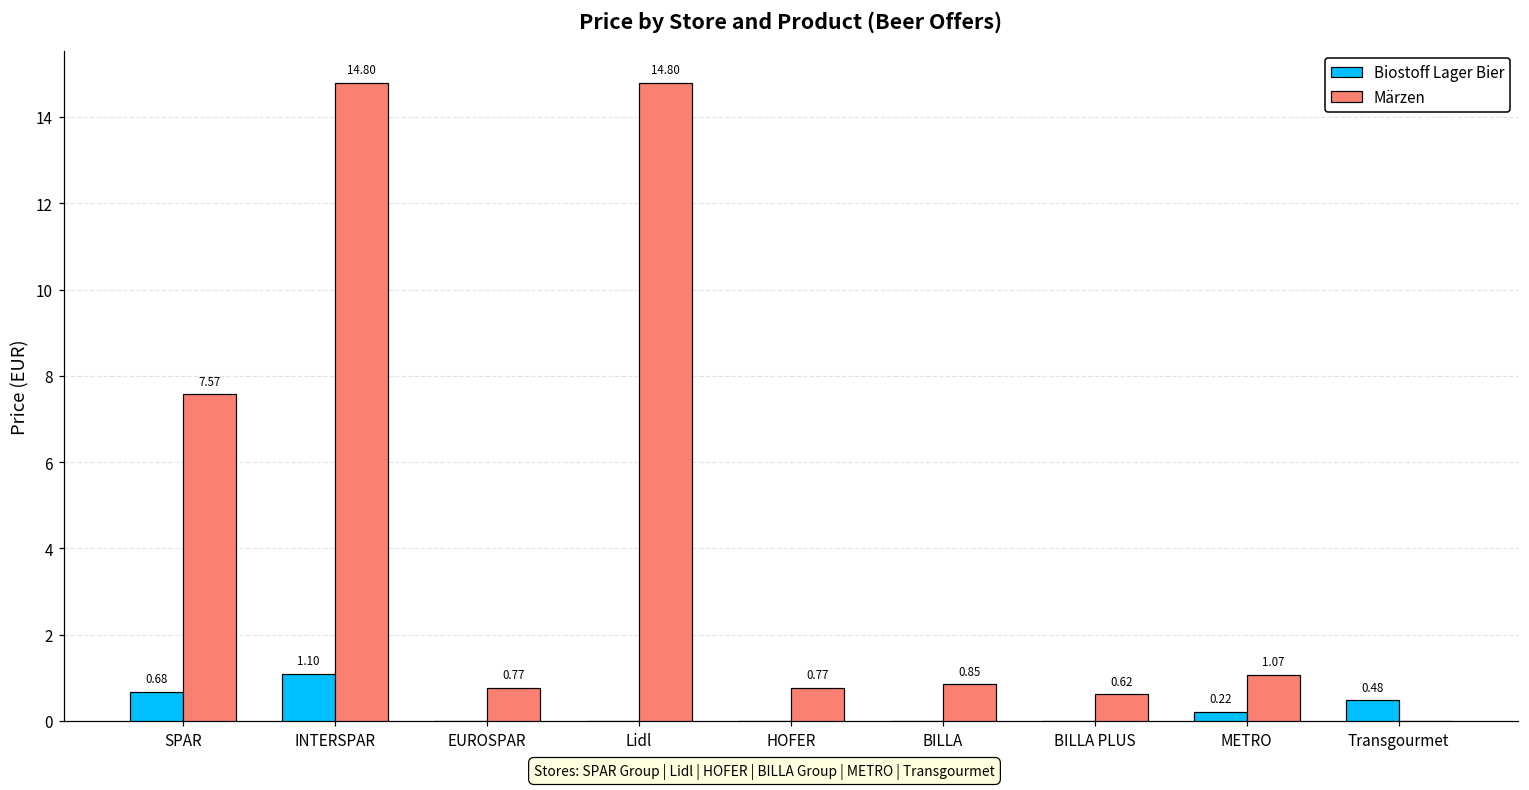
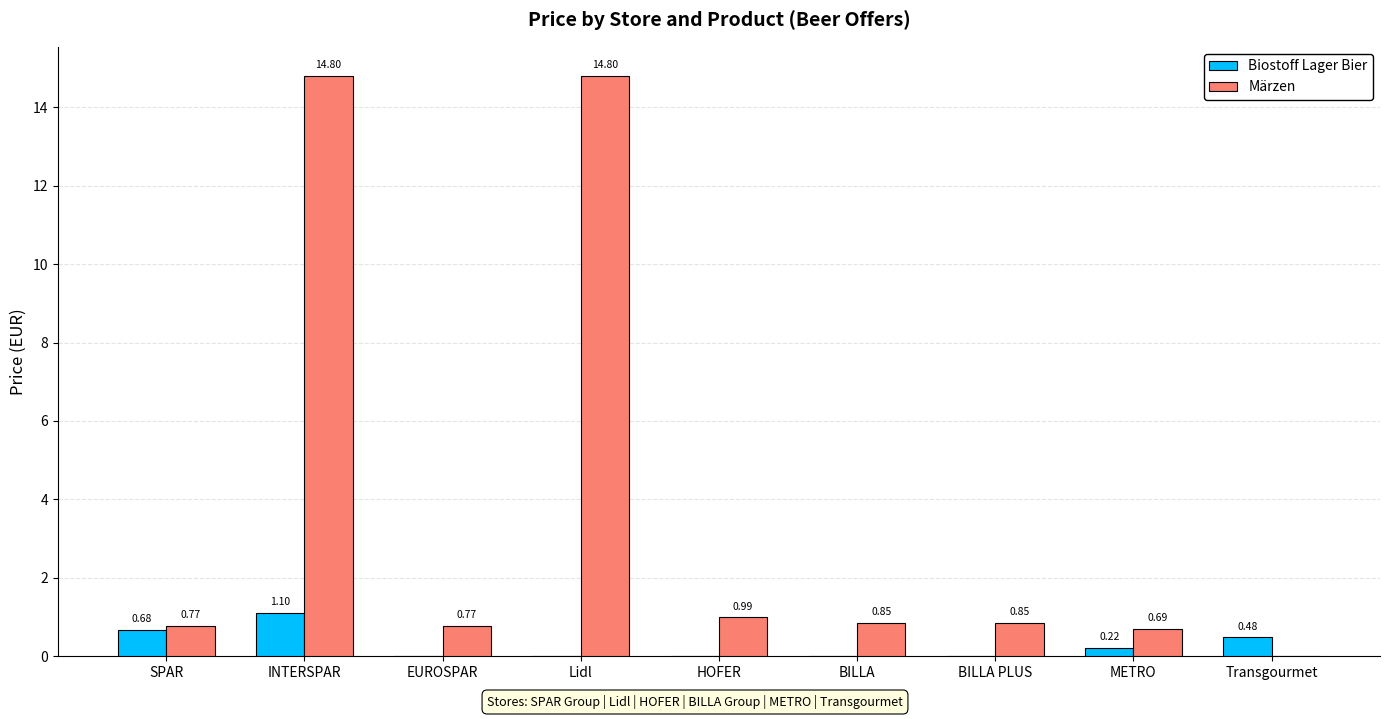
  {
    "Biostoff Lager Bier": {
      "SPAR": 0.68,
      "INTERSPAR": 1.10,
      "METRO": 0.22,
      "Transgourmet": 0.48
    },
    "Märzen": {
-     "SPAR": 7.57,
+     "SPAR": 0.77,
      "INTERSPAR": 14.80,
      "EUROSPAR": 0.77,
      "Lidl": 14.80,
-     "HOFER": 0.77,
+     "HOFER": 0.99,
      "BILLA": 0.85,
-     "BILLA PLUS": 0.62,
-     "METRO": 1.07
+     "BILLA PLUS": 0.85,
+     "METRO": 0.69
    }
  }
